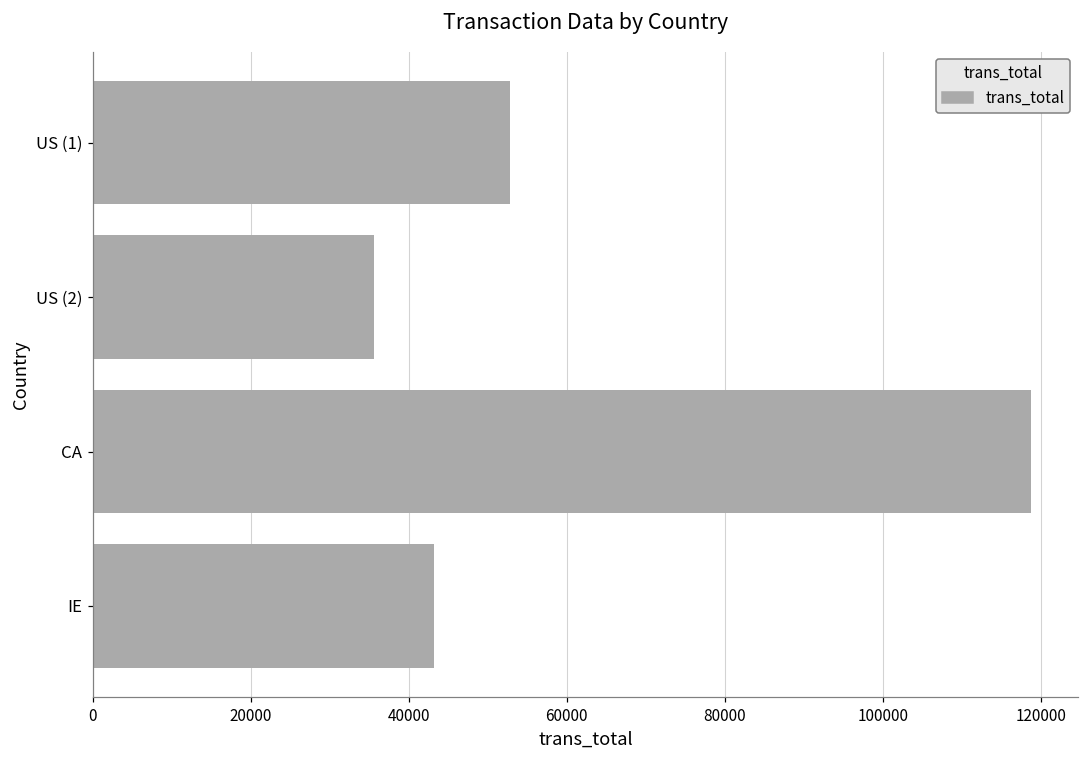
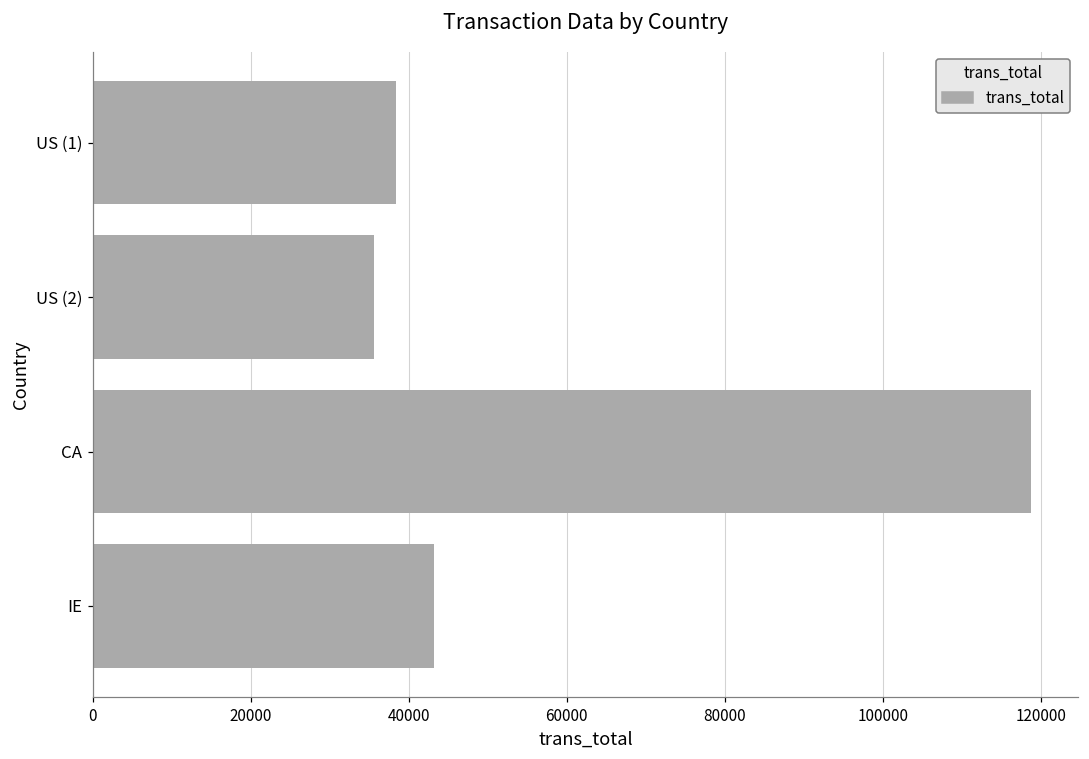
  {
-   "US (1)": 53000,
+   "US (1)": 38000,
    "US (2)": 36000,
    "CA": 119000,
    "IE": 43000
  }
